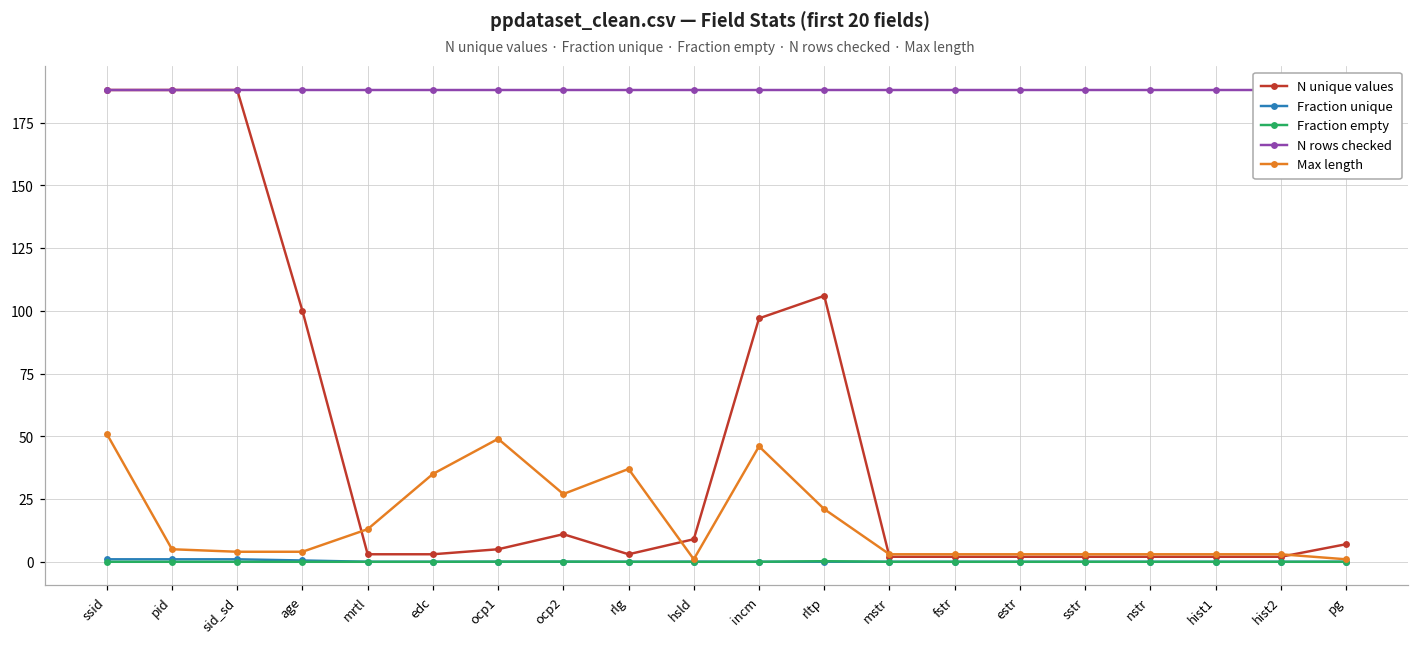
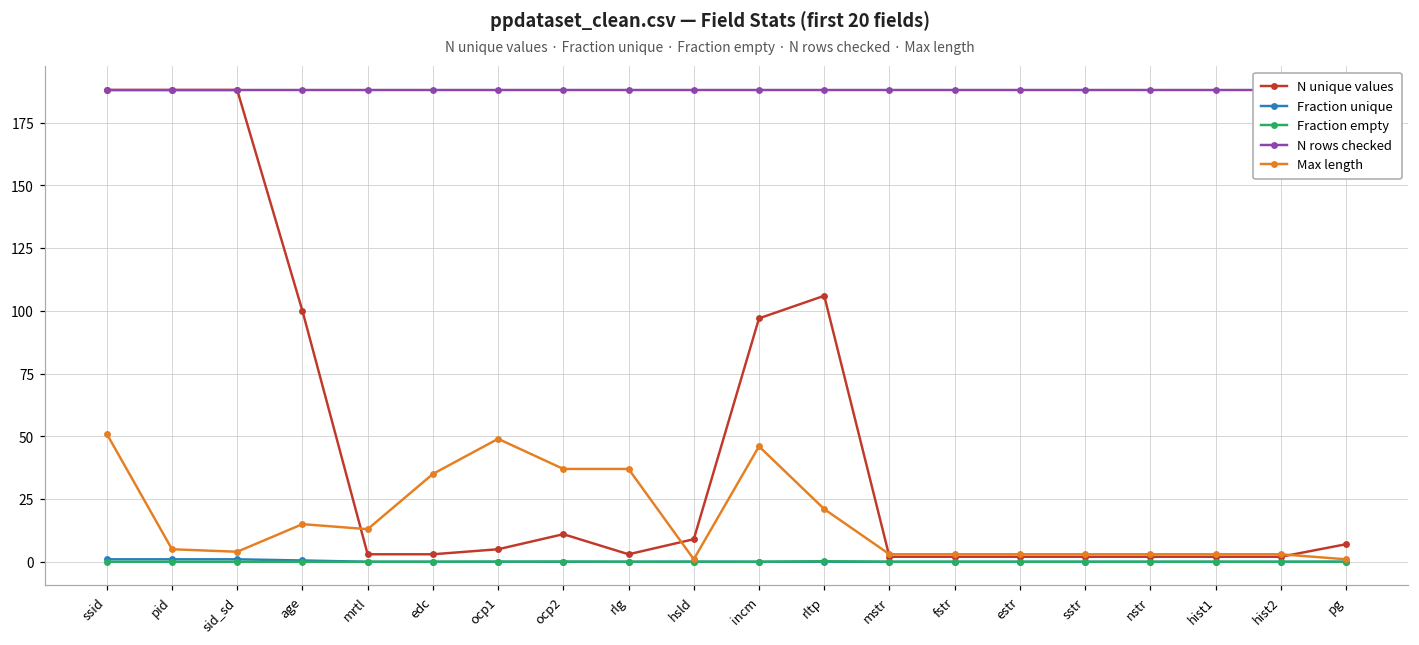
  {
    "N unique values": {
      "age": 100,
      "mrtl": 3,
      "edc": 3,
      "ocp1": 5,
      "ocp2": 11,
      "rlg": 3,
      "hsld": 9,
      "incm": 97,
      "rltp": 106,
      "pg": 7
    },
    "N rows checked": {
      "age": 188,
      "mrtl": 188,
      "edc": 188,
      "ocp1": 188,
      "ocp2": 188,
      "rlg": 188,
      "hsld": 188,
      "incm": 188,
      "rltp": 188,
      "mstr": 188,
      "fstr": 188,
      "estr": 188,
      "sstr": 188,
      "nstr": 188,
      "hist1": 188
    },
    "Max length": {
      "ssid": 51,
      "pid": 5,
      "sid_sd": 4,
-     "age": 4,
+     "age": 15,
      "mrtl": 13,
      "edc": 35,
      "ocp1": 49,
-     "ocp2": 27,
+     "ocp2": 37,
      "rlg": 37,
      "incm": 46,
      "rltp": 21
    }
  }
